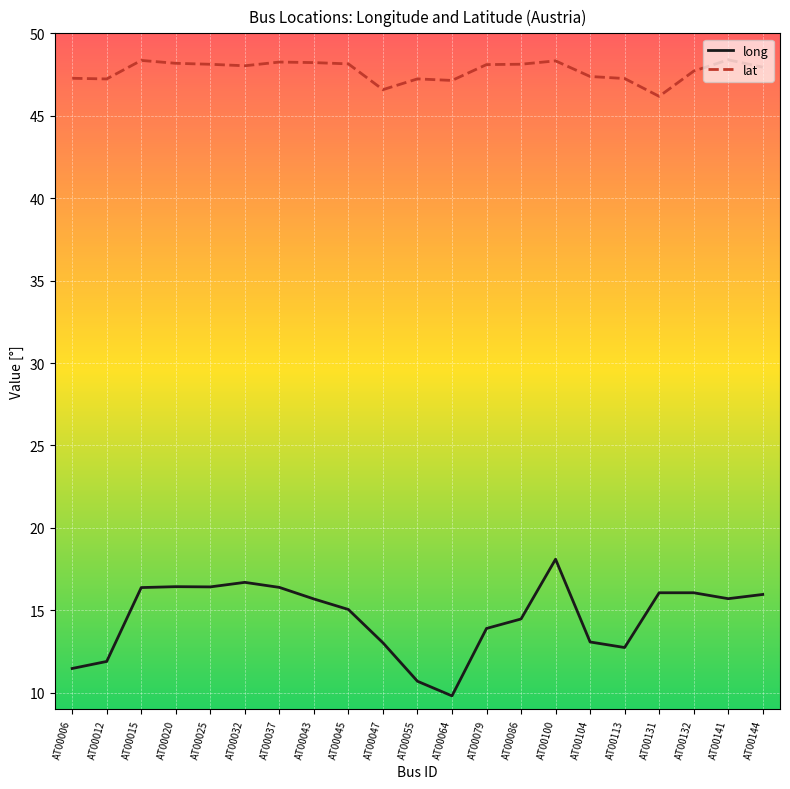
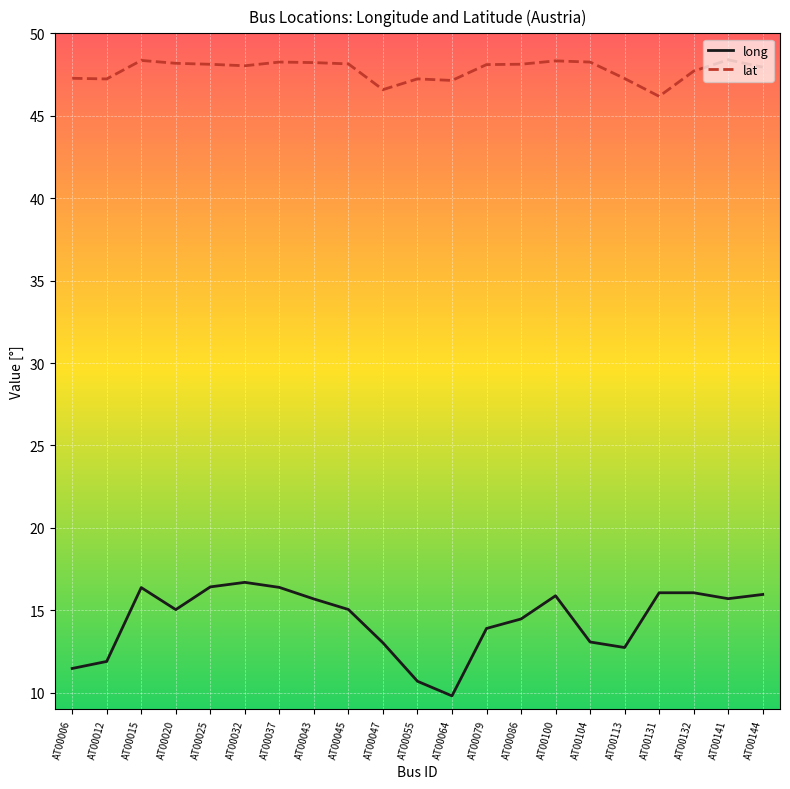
  {
    "long": {
      "AT00006": 11.5,
      "AT00012": 11.9,
      "AT00015": 16.4,
-     "AT00020": 16.4,
+     "AT00020": 15.0,
      "AT00025": 16.4,
      "AT00032": 16.7,
      "AT00037": 16.4,
      "AT00043": 15.7,
      "AT00045": 15.1,
      "AT00047": 13.0,
      "AT00055": 10.7,
      "AT00064": 9.8,
      "AT00079": 13.9,
      "AT00086": 14.5,
-     "AT00100": 18.1,
+     "AT00100": 15.9,
      "AT00104": 13.1,
      "AT00113": 12.7,
      "AT00131": 16.1,
      "AT00132": 16.1,
      "AT00141": 15.7,
      "AT00144": 16.0
    },
    "lat": {
      "AT00006": 47.3,
      "AT00012": 47.2,
      "AT00015": 48.4,
      "AT00020": 48.2,
      "AT00025": 48.1,
      "AT00032": 48.0,
      "AT00037": 48.3,
      "AT00043": 48.2,
      "AT00045": 48.1,
      "AT00047": 46.6,
      "AT00055": 47.2,
      "AT00064": 47.1,
      "AT00079": 48.1,
      "AT00086": 48.1,
      "AT00100": 48.3,
-     "AT00104": 47.4,
+     "AT00104": 48.3,
      "AT00113": 47.3,
      "AT00131": 46.2,
      "AT00132": 47.7
    }
  }
